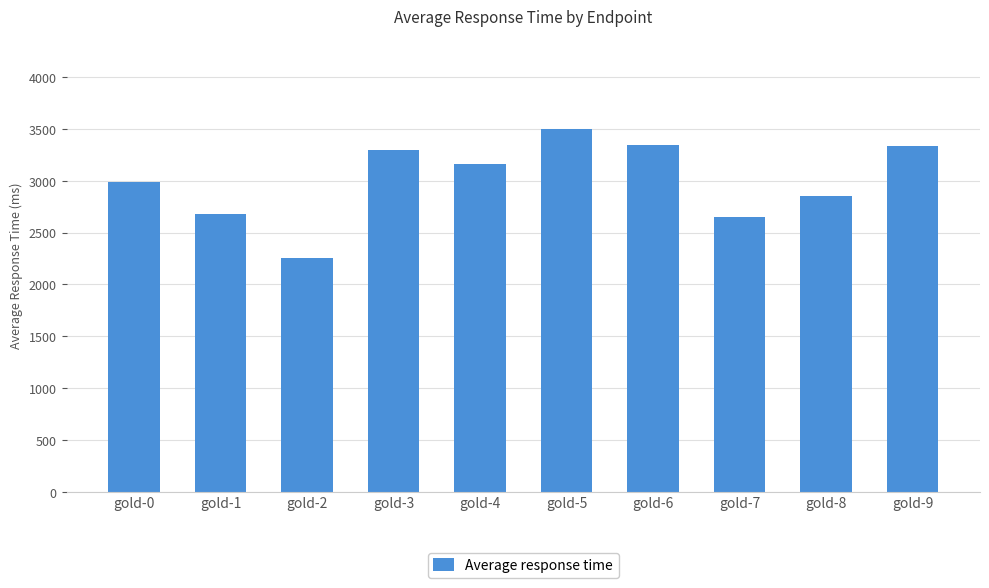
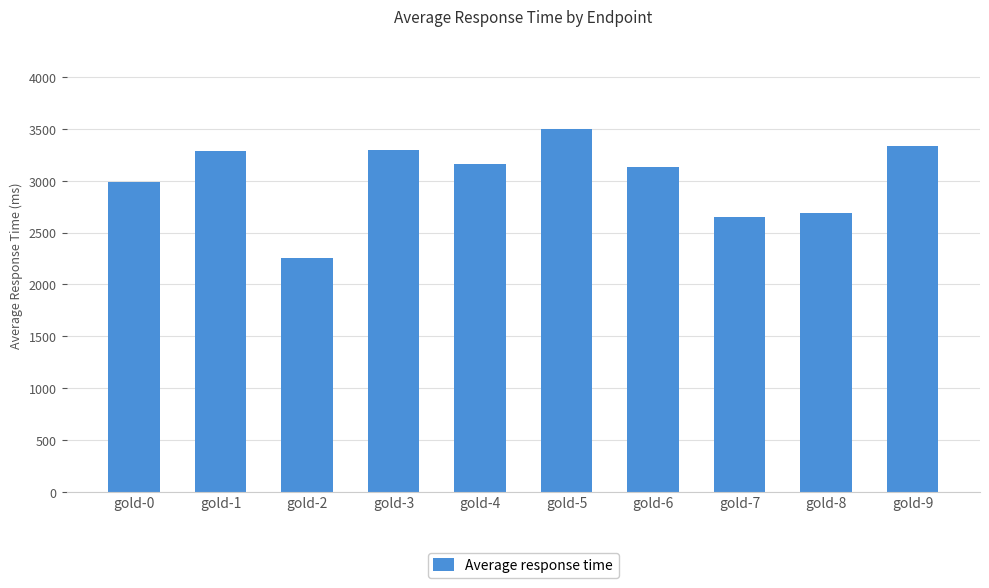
  {
    "gold-0": 2990,
-   "gold-1": 2680,
+   "gold-1": 3290,
    "gold-2": 2250,
    "gold-3": 3300,
    "gold-4": 3170,
    "gold-5": 3500,
-   "gold-6": 3350,
+   "gold-6": 3140,
    "gold-7": 2650,
-   "gold-8": 2850,
+   "gold-8": 2690,
    "gold-9": 3340
  }
